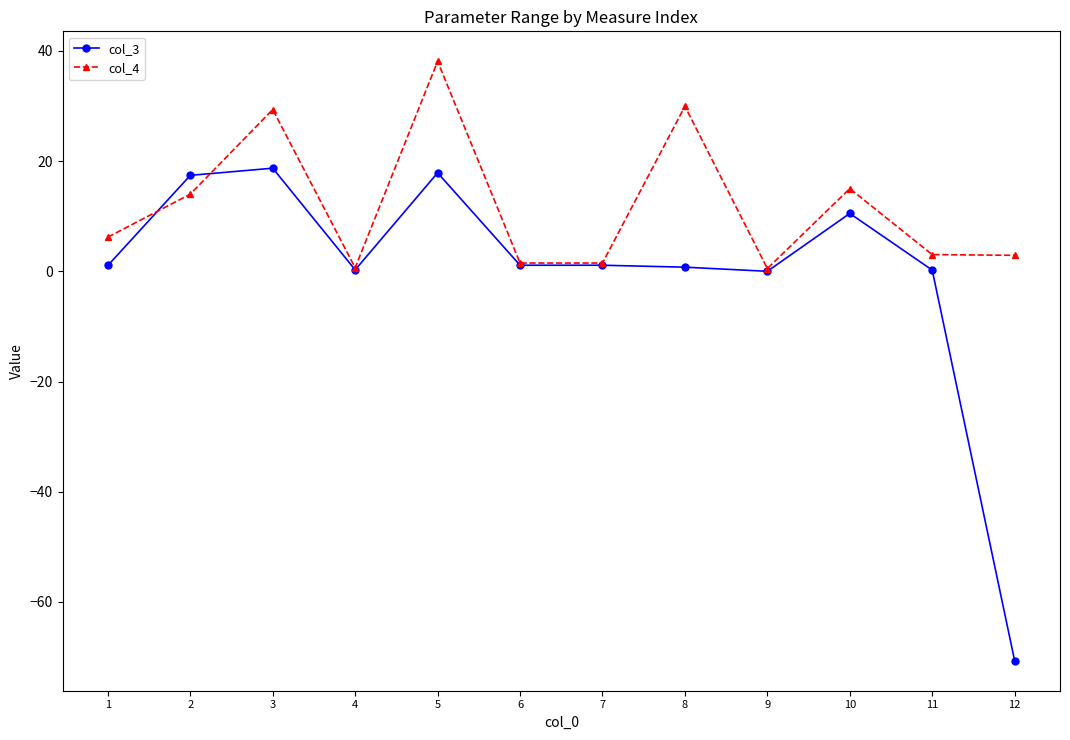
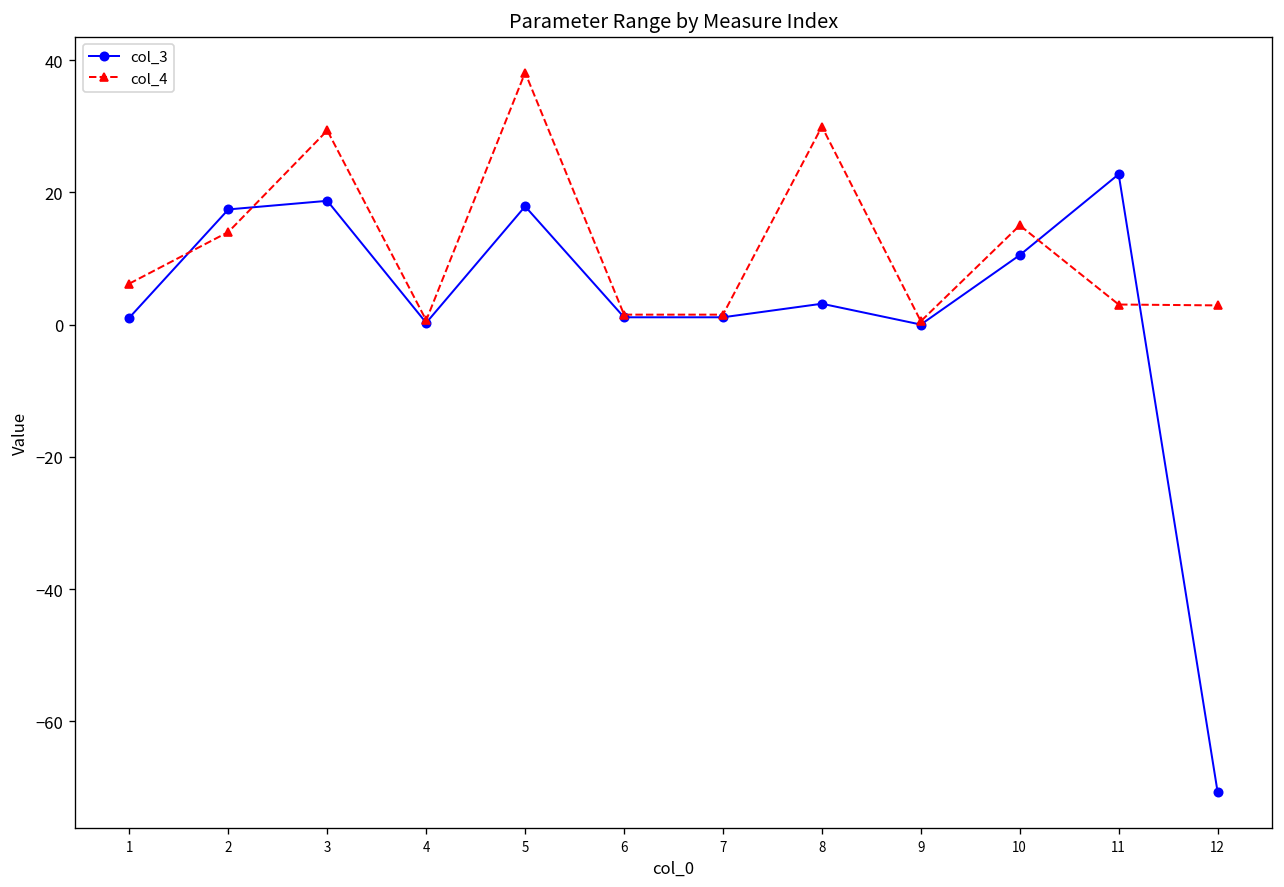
  {
    "col_3": {
      "1": 1,
      "2": 17,
      "3": 19,
      "5": 18,
-     "8": 1,
+     "8": 3,
      "9": 0,
      "10": 11,
-     "11": 0,
+     "11": 23,
      "12": -71
    },
    "col_4": {
      "1": 6,
      "2": 14,
      "3": 29,
      "5": 38,
      "8": 30,
      "9": 1,
      "10": 15,
      "11": 3,
      "12": 3
    }
  }
